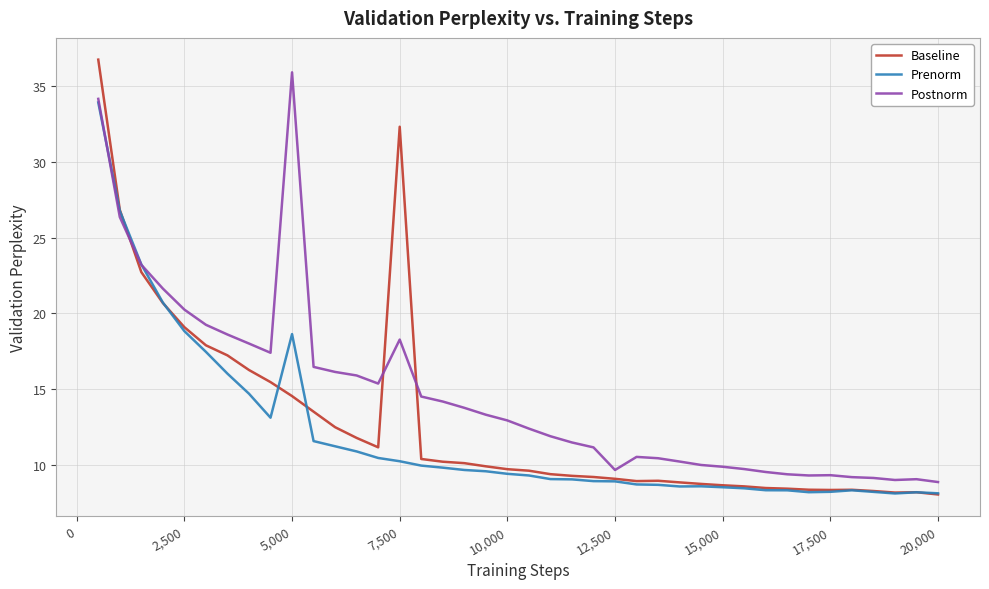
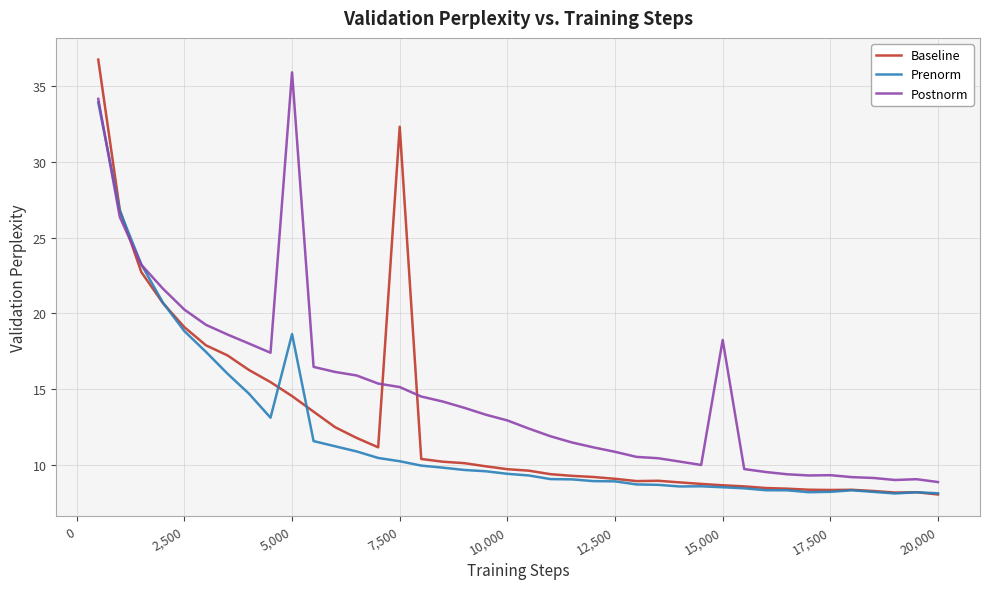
  {
    "Baseline": {
      "2,500": 19.1,
      "5,000": 14.5,
      "7,500": 32.3,
      "10,000": 9.7,
      "12,500": 9.1
    },
    "Prenorm": {
      "2,500": 18.8,
      "5,000": 18.6,
      "7,500": 10.3,
      "10,000": 9.4,
      "12,500": 8.9
    },
    "Postnorm": {
      "2,500": 20.3,
      "5,000": 35.9,
-     "7,500": 18.3,
+     "7,500": 15.1,
      "10,000": 12.9,
-     "12,500": 9.7,
-     "15,000": 9.9,
+     "12,500": 10.9,
+     "15,000": 18.3,
      "17,500": 9.3,
      "20,000": 8.9
    }
  }
